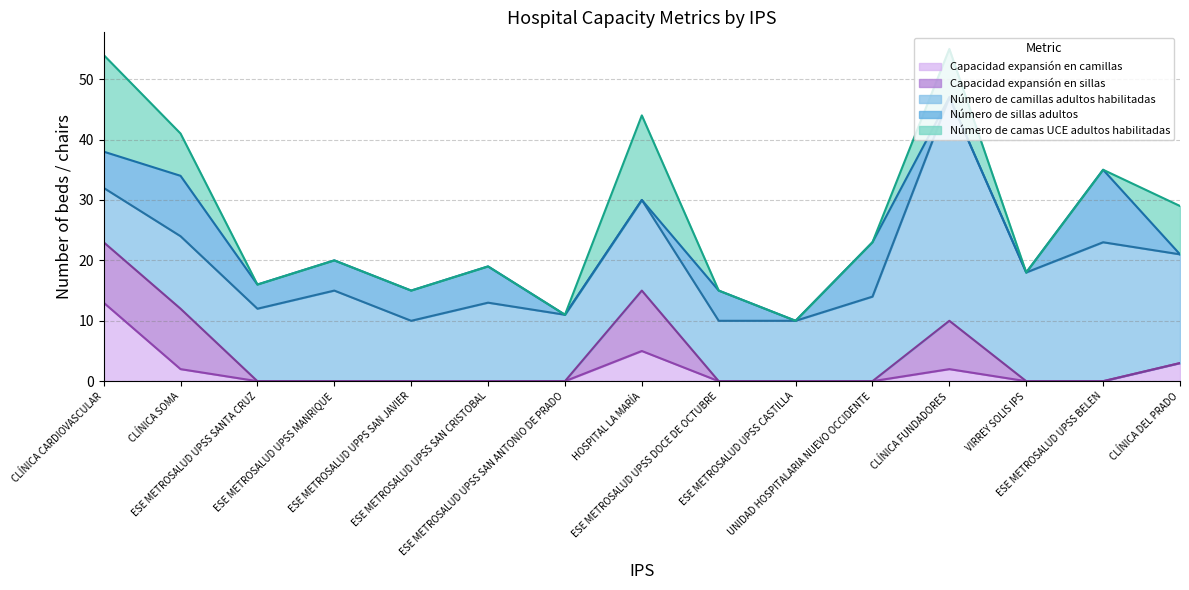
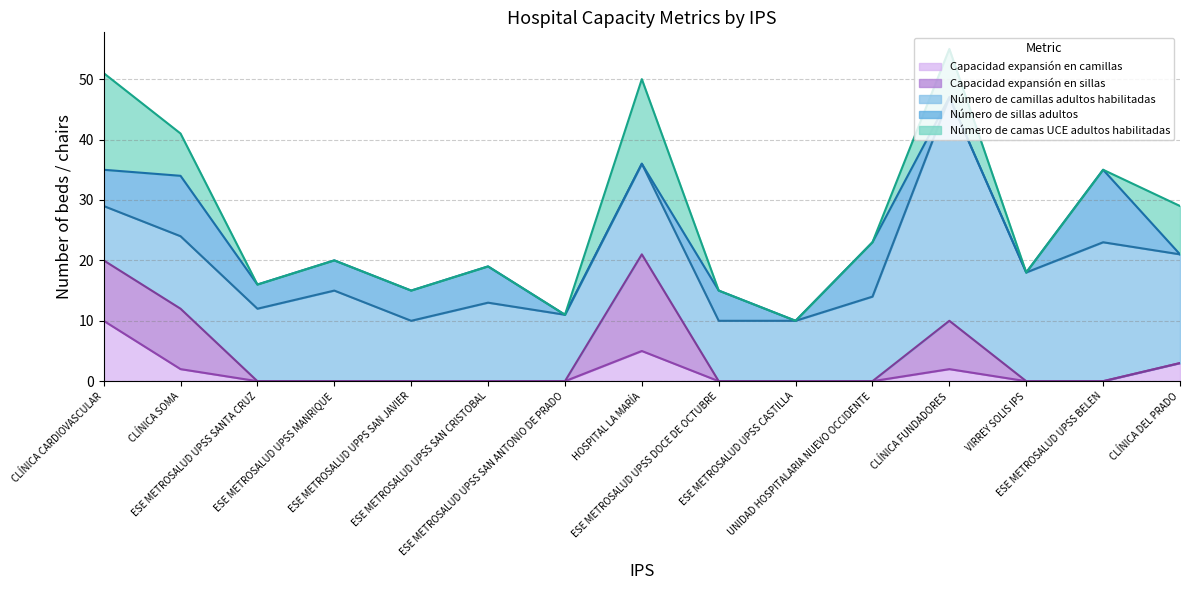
  {
    "Capacidad expansión en camillas": {
-     "CLÍNICA CARDIOVASCULAR": 13,
+     "CLÍNICA CARDIOVASCULAR": 10,
      "CLÍNICA SOMA": 2,
      "HOSPITAL LA MARÍA": 5,
      "CLÍNICA FUNDADORES": 2
    },
    "Capacidad expansión en sillas": {
      "CLÍNICA SOMA": 12,
-     "HOSPITAL LA MARÍA": 10,
+     "HOSPITAL LA MARÍA": 16,
      "CLÍNICA FUNDADORES": 10
    }
  }
